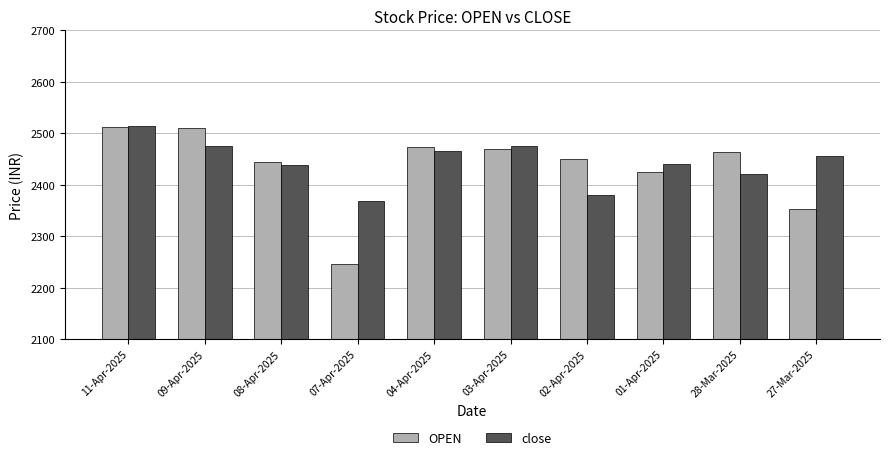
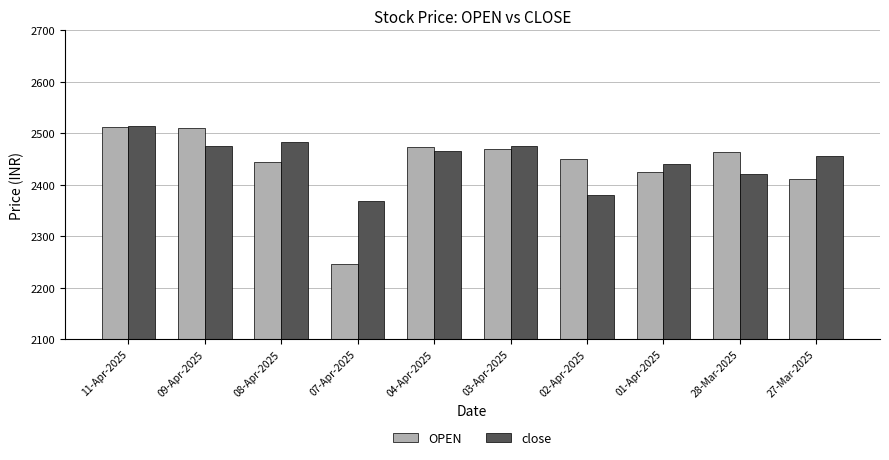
  {
    "OPEN": {
      "11-Apr-2025": 2510,
      "09-Apr-2025": 2510,
      "08-Apr-2025": 2440,
      "07-Apr-2025": 2250,
      "04-Apr-2025": 2470,
      "03-Apr-2025": 2470,
      "02-Apr-2025": 2450,
      "01-Apr-2025": 2430,
      "28-Mar-2025": 2460,
-     "27-Mar-2025": 2350
+     "27-Mar-2025": 2410
    },
    "close": {
      "11-Apr-2025": 2510,
      "09-Apr-2025": 2480,
-     "08-Apr-2025": 2440,
+     "08-Apr-2025": 2480,
      "07-Apr-2025": 2370,
      "04-Apr-2025": 2460,
      "03-Apr-2025": 2480,
      "02-Apr-2025": 2380,
      "01-Apr-2025": 2440,
      "28-Mar-2025": 2420,
      "27-Mar-2025": 2460
    }
  }
